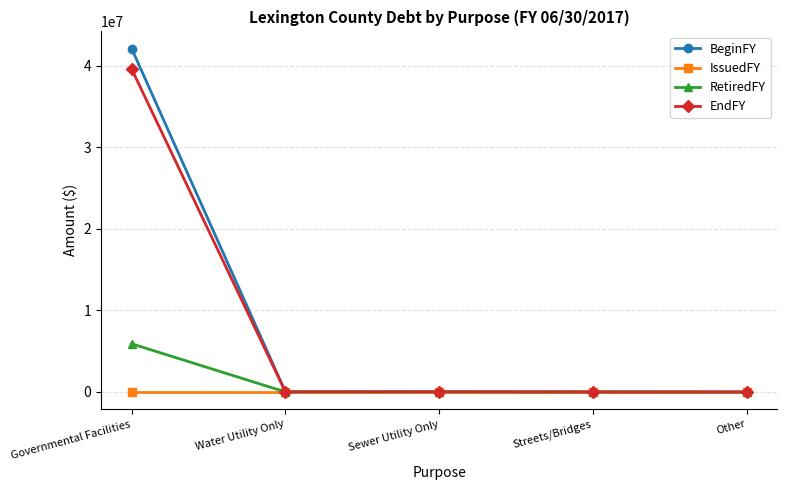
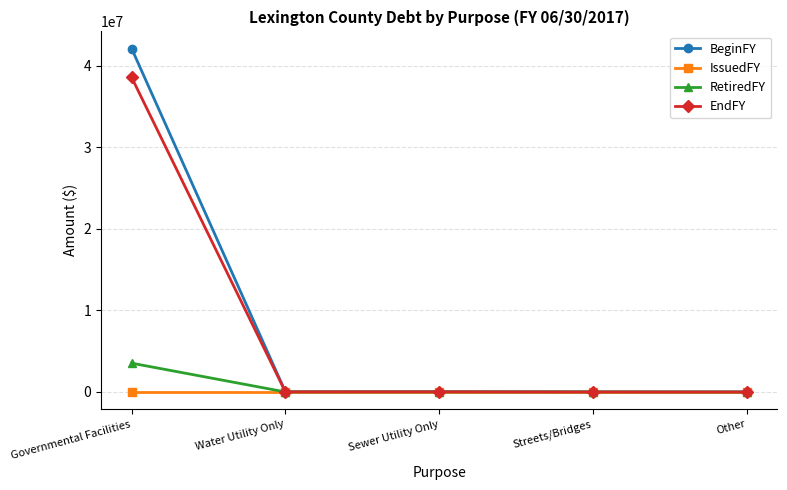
  {
    "BeginFY": {
      "Governmental Facilities": 42000000
    },
    "IssuedFY": {
      "Governmental Facilities": 0
    },
    "RetiredFY": {
-     "Governmental Facilities": 6000000
+     "Governmental Facilities": 4000000
    },
    "EndFY": {
-     "Governmental Facilities": 40000000
+     "Governmental Facilities": 39000000
    }
  }
